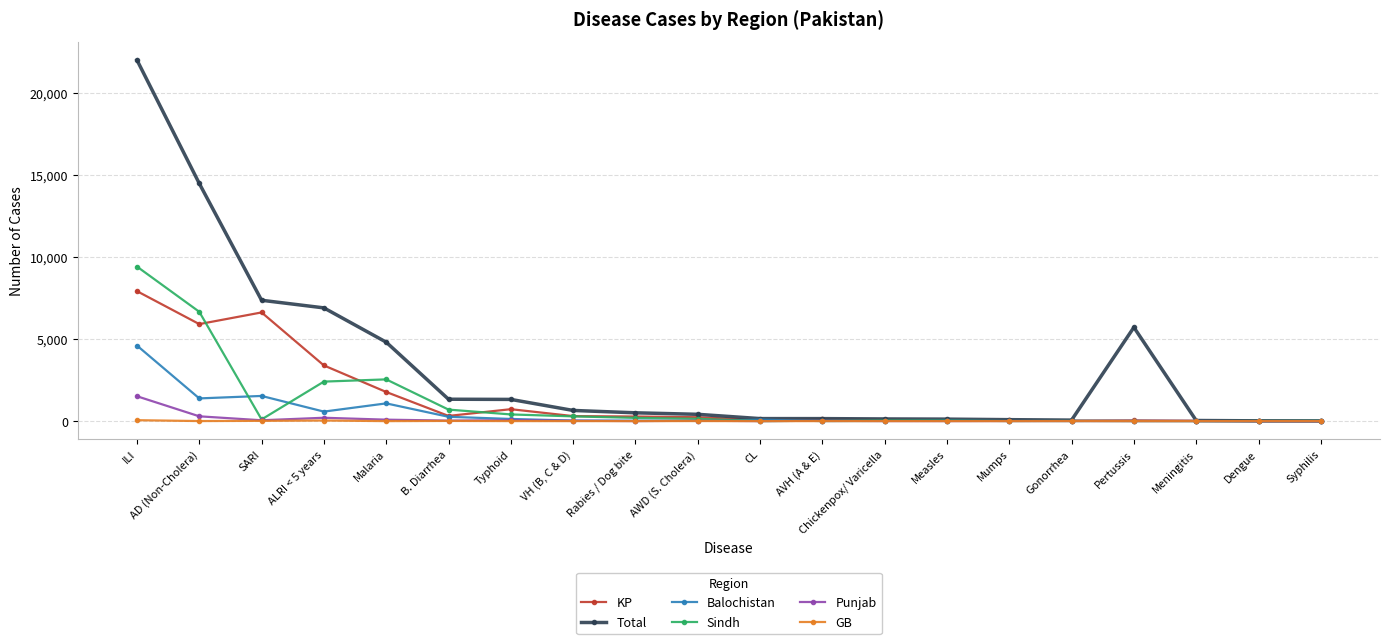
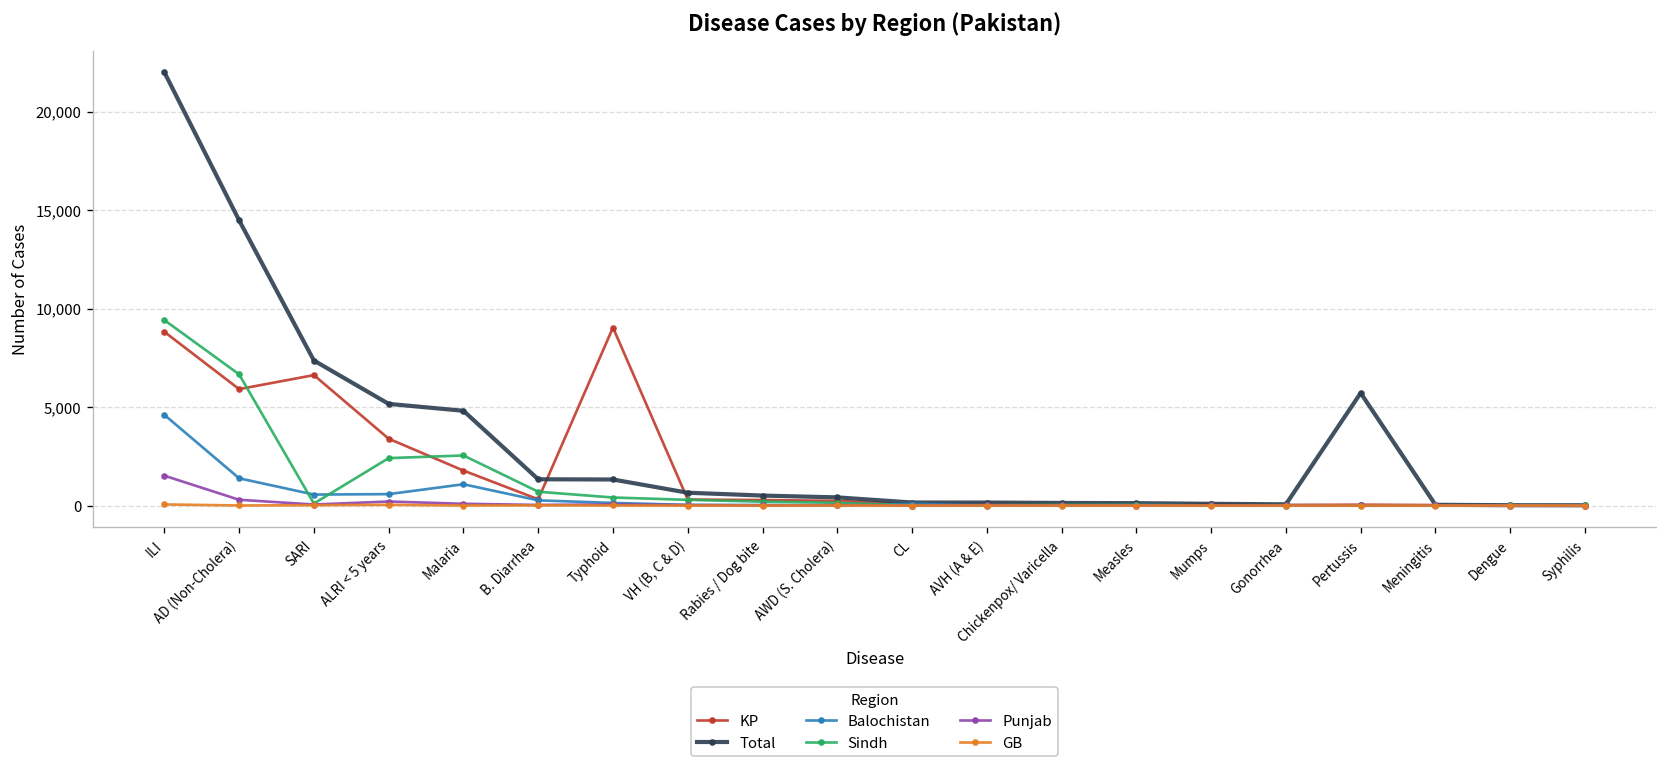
  {
    "KP": {
-     "ILI": "7,900",
+     "ILI": "8,800",
      "AD (Non-Cholera)": "5,900",
      "SARI": "6,600",
      "ALRI < 5 years": "3,400",
      "Malaria": "1,800",
-     "Typhoid": "700"
+     "Typhoid": "9,000"
    },
    "Total": {
      "ILI": "22,000",
      "AD (Non-Cholera)": "14,500",
      "SARI": "7,400",
-     "ALRI < 5 years": "6,900",
+     "ALRI < 5 years": "5,200",
      "Malaria": "4,800",
      "B. Diarrhea": "1,300",
      "Typhoid": "1,300",
      "VH (B, C & D)": "700",
      "Rabies / Dog bite": "500",
      "AWD (S. Cholera)": "400",
      "Pertussis": "5,700"
    },
    "Balochistan": {
      "ILI": "4,600",
      "AD (Non-Cholera)": "1,400",
-     "SARI": "1,500",
+     "SARI": "600",
      "ALRI < 5 years": "600",
      "Malaria": "1,100"
    },
    "Sindh": {
      "ILI": "9,400",
      "AD (Non-Cholera)": "6,700",
      "ALRI < 5 years": "2,400",
      "Malaria": "2,500",
      "B. Diarrhea": "700",
      "Typhoid": "400"
    },
    "Punjab": {
      "ILI": "1,500",
      "AD (Non-Cholera)": "300",
      "ALRI < 5 years": "200"
    },
    "GB": {
      "ILI": "100",
      "AD (Non-Cholera)": "0",
      "ALRI < 5 years": "0"
    }
  }
